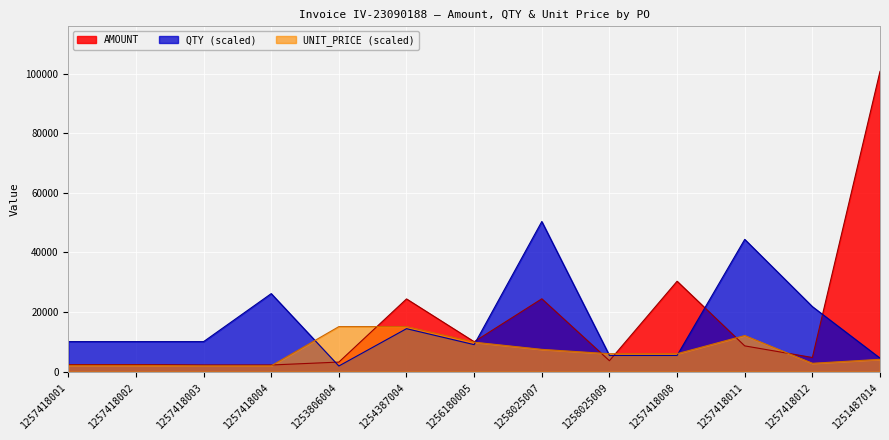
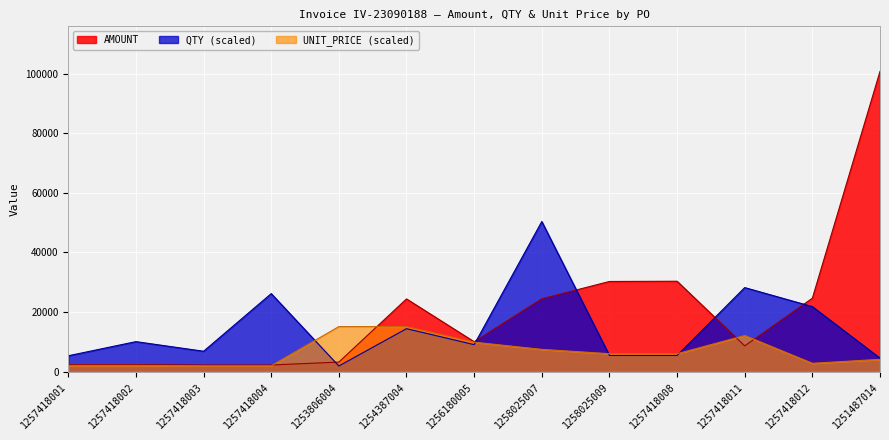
  {
    "AMOUNT": {
      "1253806004": 3000,
      "1254387004": 24000,
      "1258025007": 24000,
-     "1258025009": 4000,
+     "1258025009": 30000,
      "1257418008": 30000,
      "1257418011": 9000,
-     "1257418012": 5000,
+     "1257418012": 25000,
      "1251487014": 101000
    },
    "QTY (scaled)": {
-     "1257418001": 10000,
+     "1257418001": 5000,
      "1257418002": 10000,
-     "1257418003": 10000,
+     "1257418003": 7000,
      "1257418004": 26000,
      "1253806004": 2000,
      "1258025007": 50000,
-     "1257418011": 44000,
+     "1257418011": 28000,
      "1257418012": 22000
    },
    "UNIT_PRICE (scaled)": {
      "1253806004": 15000,
      "1258025007": 7000,
      "1257418011": 12000,
      "1257418012": 3000
    }
  }
